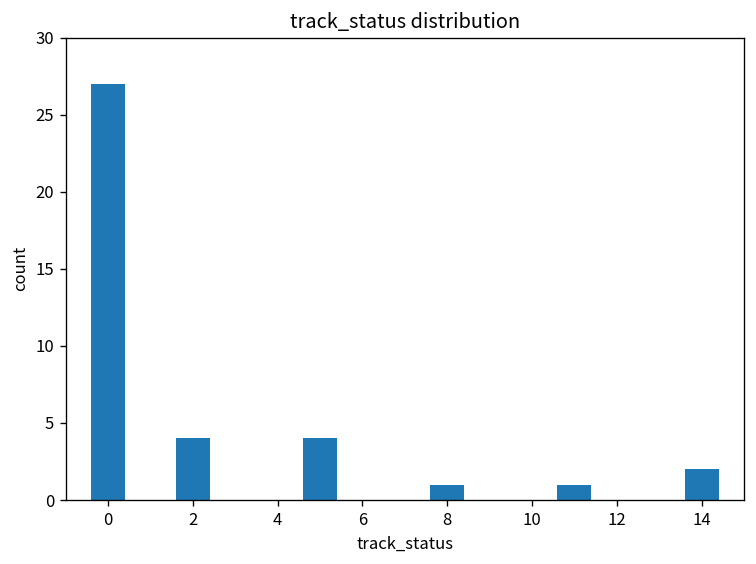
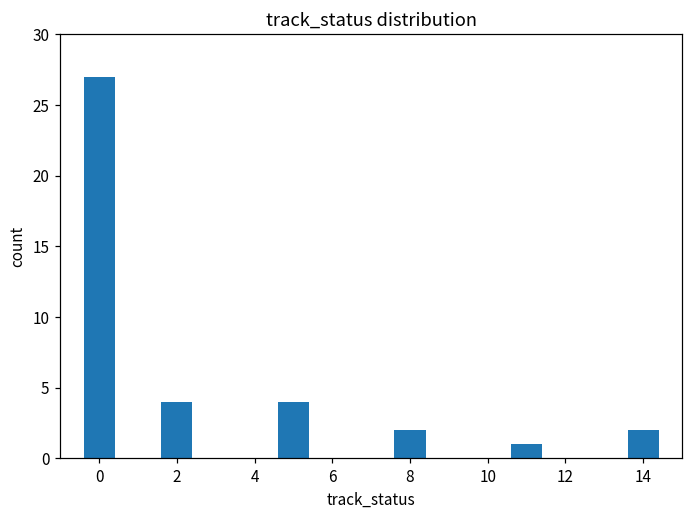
  {
    "0": 27,
    "2": 4,
-   "8": 1,
+   "8": 2,
    "14": 2
  }
